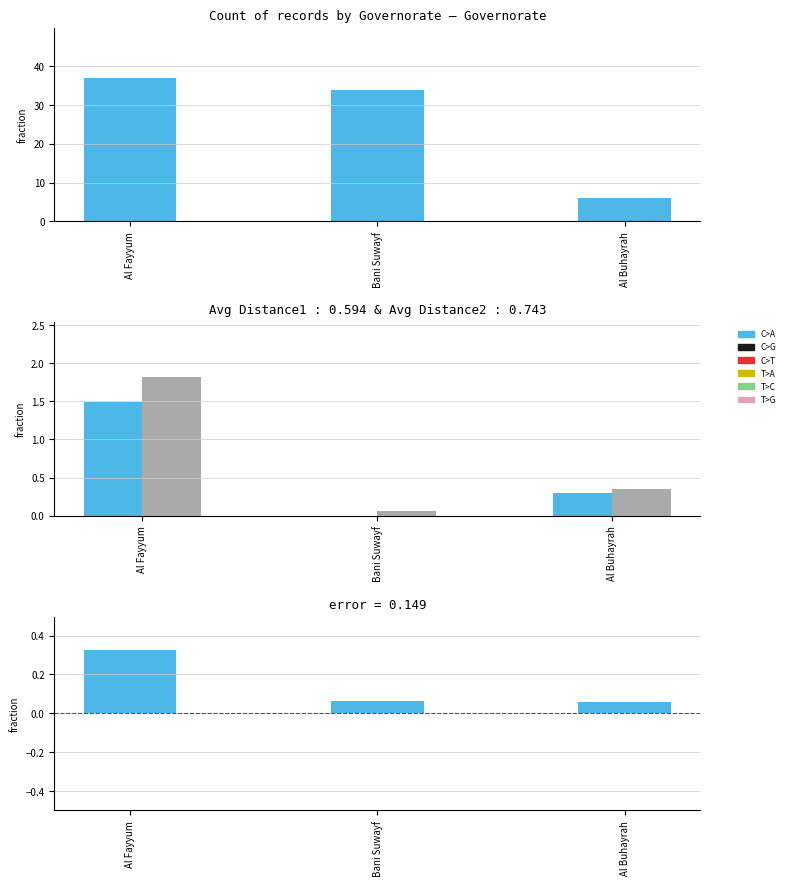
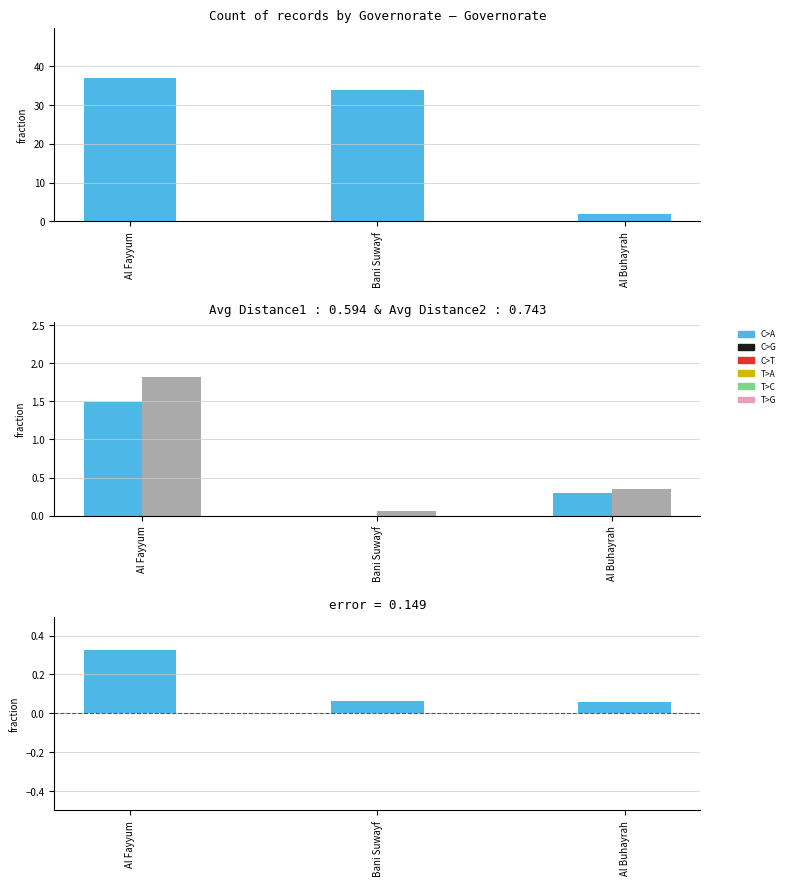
  {
    "Count of records by Governorate — Governorate": {
      "Al Fayyum": 37,
      "Bani Suwayf": 34,
-     "Al Buhayrah": 6
+     "Al Buhayrah": 2
    },
    "error = 0.149": {
      "Al Fayyum": 0.32,
      "Bani Suwayf": 0.06,
      "Al Buhayrah": 0.06
    }
  }
